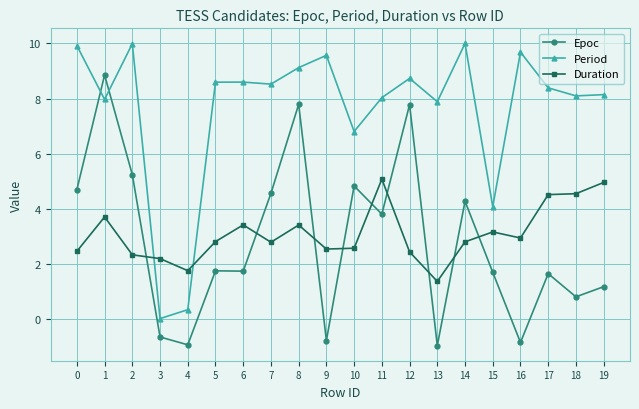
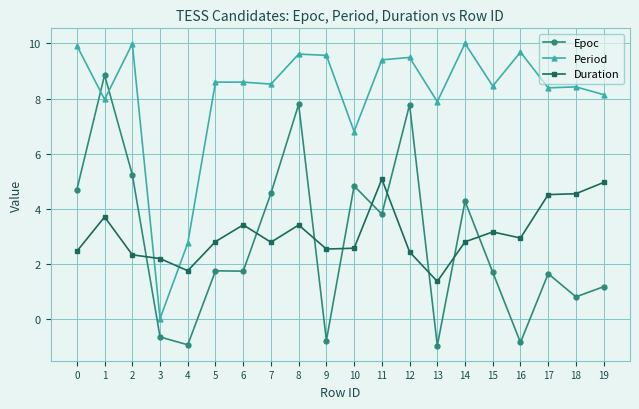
  {
    "Period": {
      "0": 9.9,
      "1": 8.0,
      "2": 10.0,
      "3": 0.0,
-     "4": 0.4,
+     "4": 2.8,
      "5": 8.6,
      "6": 8.6,
      "7": 8.5,
-     "8": 9.1,
+     "8": 9.6,
      "9": 9.6,
      "10": 6.8,
-     "11": 8.0,
-     "12": 8.7,
+     "11": 9.4,
+     "12": 9.5,
      "13": 7.9,
      "14": 10.0,
-     "15": 4.1,
+     "15": 8.5,
      "16": 9.7,
      "17": 8.4,
-     "18": 8.1,
+     "18": 8.4,
      "19": 8.1
    }
  }
